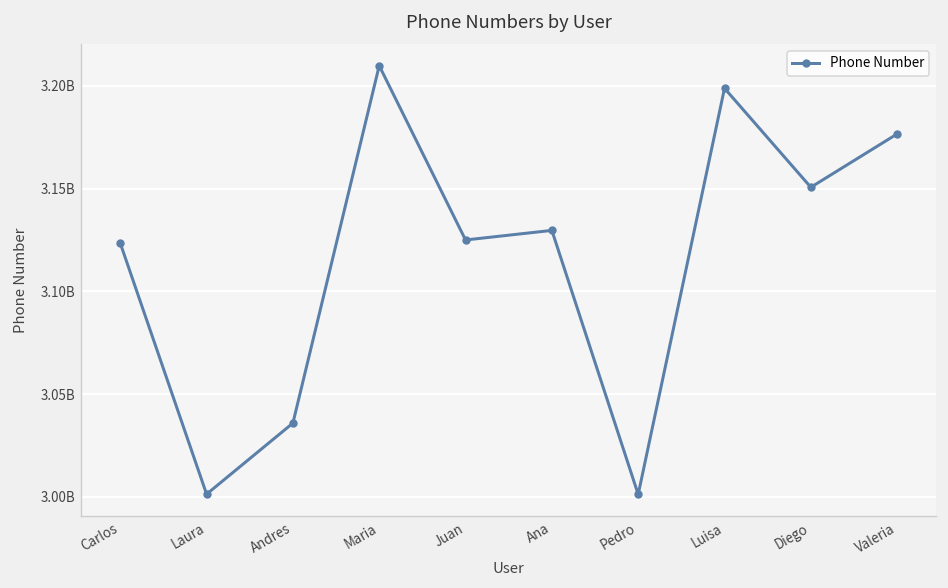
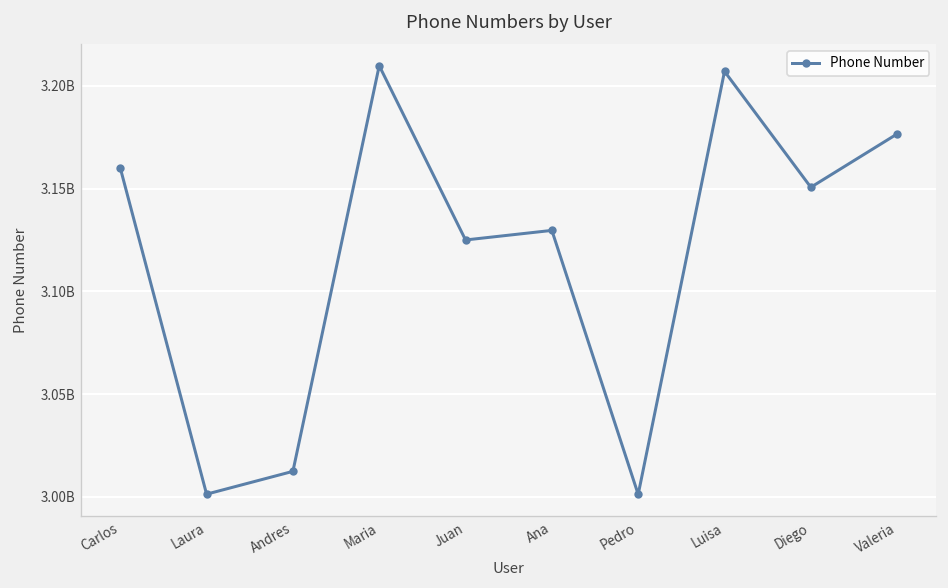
  {
-   "Carlos": 3123000000,
+   "Carlos": 3160000000,
    "Laura": 3001000000,
-   "Andres": 3036000000,
+   "Andres": 3012000000,
    "Maria": 3210000000,
    "Juan": 3125000000,
    "Ana": 3130000000,
    "Pedro": 3001000000,
-   "Luisa": 3199000000,
+   "Luisa": 3207000000,
    "Diego": 3151000000,
    "Valeria": 3177000000
  }
